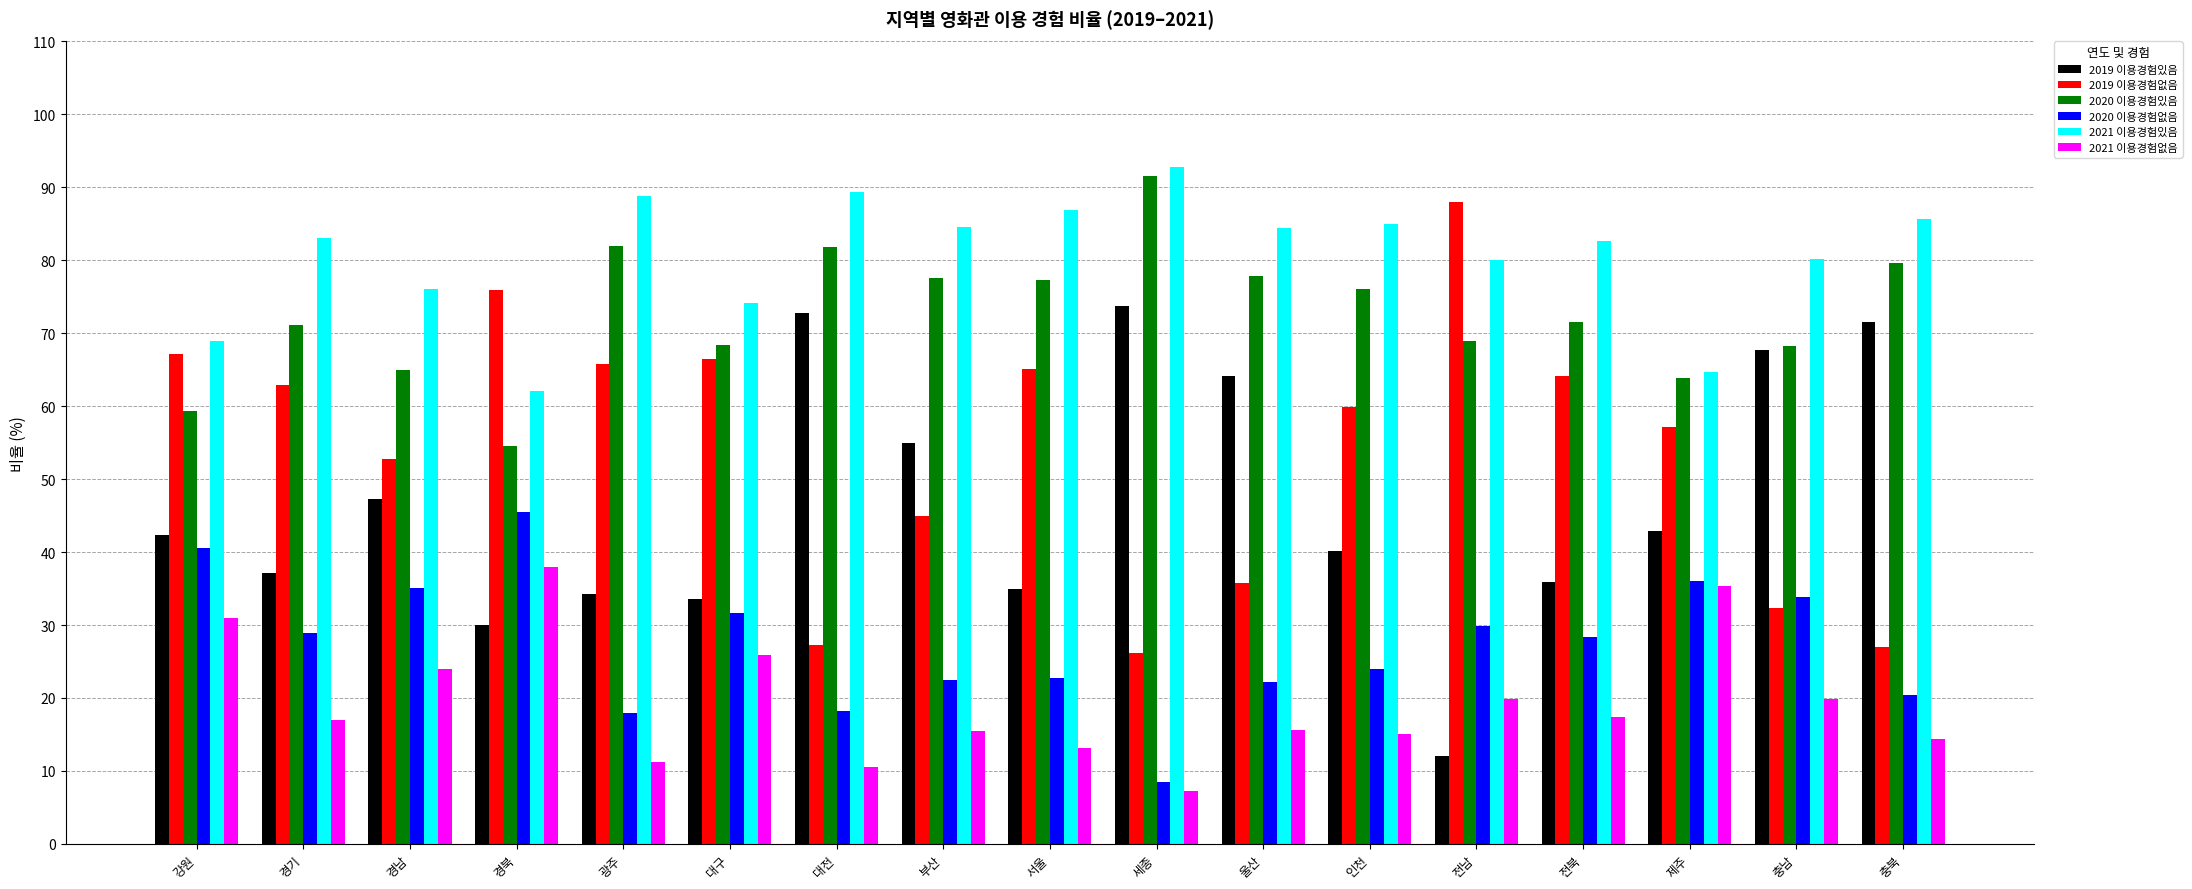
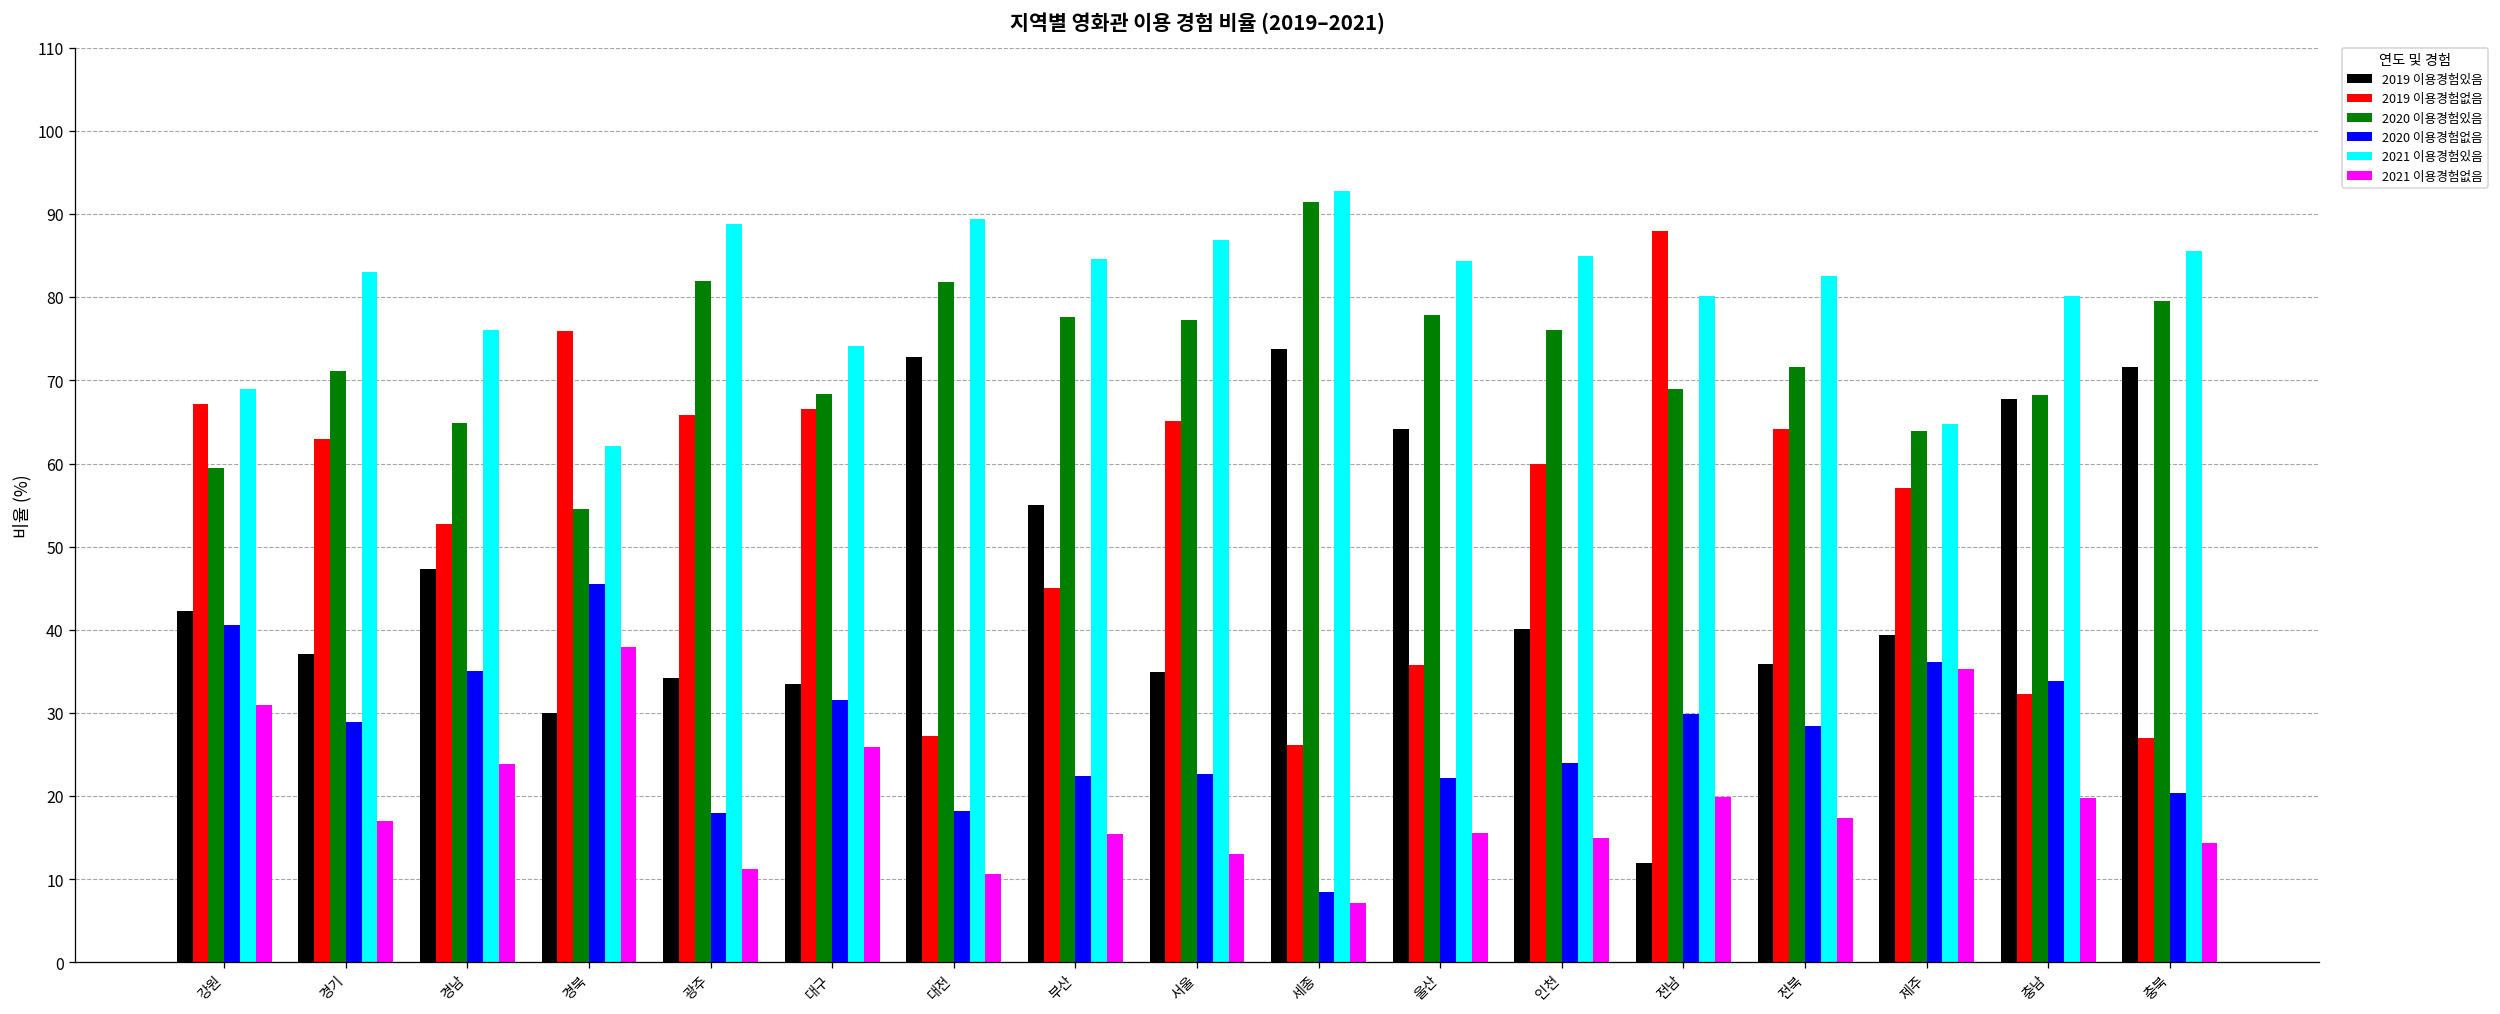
  {
    "2019 이용경험있음": {
      "강원": 42,
      "경기": 37,
      "경남": 47,
      "경북": 30,
      "광주": 34,
      "대구": 34,
      "대전": 73,
      "부산": 55,
      "서울": 35,
      "세종": 74,
      "울산": 64,
      "인천": 40,
      "전남": 12,
      "전북": 36,
-     "제주": 43,
+     "제주": 39,
      "충남": 68,
      "충북": 72
    },
    "2019 이용경험없음": {
      "강원": 67,
      "경기": 63,
      "경남": 53,
      "경북": 76,
      "광주": 66,
      "대구": 67,
      "대전": 27,
      "부산": 45,
      "서울": 65,
      "세종": 26,
      "울산": 36,
      "인천": 60,
      "전남": 88,
      "전북": 64,
      "제주": 57,
      "충남": 32,
      "충북": 27
    },
    "2020 이용경험있음": {
      "강원": 59,
      "경기": 71,
      "경남": 65,
      "경북": 55,
      "광주": 82,
      "대구": 68,
      "대전": 82,
      "부산": 78,
      "서울": 77,
      "세종": 92,
      "울산": 78,
      "인천": 76,
      "전남": 69,
      "전북": 72,
      "제주": 64,
      "충남": 68,
      "충북": 80
    },
    "2020 이용경험없음": {
      "강원": 41,
      "경기": 29,
      "경남": 35,
      "경북": 46,
      "광주": 18,
      "대구": 32,
      "대전": 18,
      "부산": 22,
      "서울": 23,
      "세종": 9,
      "울산": 22,
      "인천": 24,
      "전남": 30,
      "전북": 28,
      "제주": 36,
      "충남": 34,
      "충북": 20
    },
    "2021 이용경험있음": {
      "강원": 69,
      "경기": 83,
      "경남": 76,
      "경북": 62,
      "광주": 89,
      "대구": 74,
      "대전": 89,
      "부산": 85,
      "서울": 87,
      "세종": 93,
      "울산": 84,
      "인천": 85,
      "전남": 80,
      "전북": 83,
      "제주": 65,
      "충남": 80,
      "충북": 86
    },
    "2021 이용경험없음": {
      "강원": 31,
      "경기": 17,
      "경남": 24,
      "경북": 38,
      "광주": 11,
      "대구": 26,
      "대전": 11,
      "부산": 15,
      "서울": 13,
      "세종": 7,
      "울산": 16,
      "인천": 15,
      "전남": 20,
      "전북": 17,
      "제주": 35,
      "충남": 20,
      "충북": 14
    }
  }
